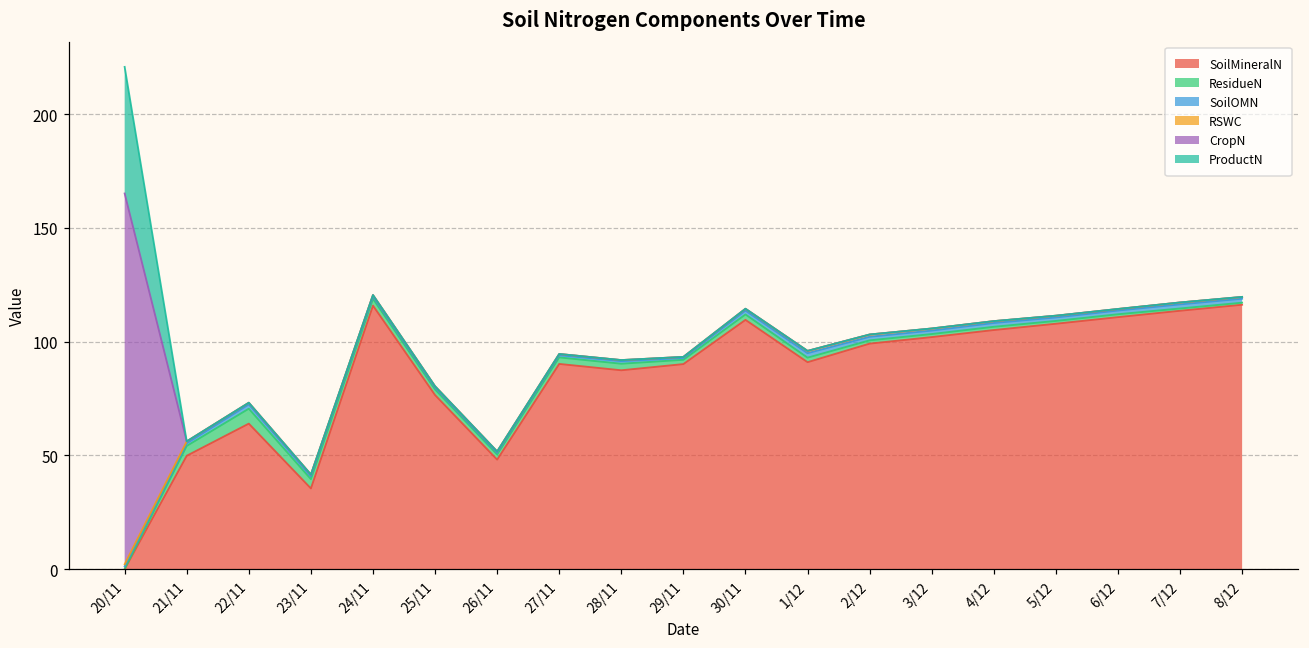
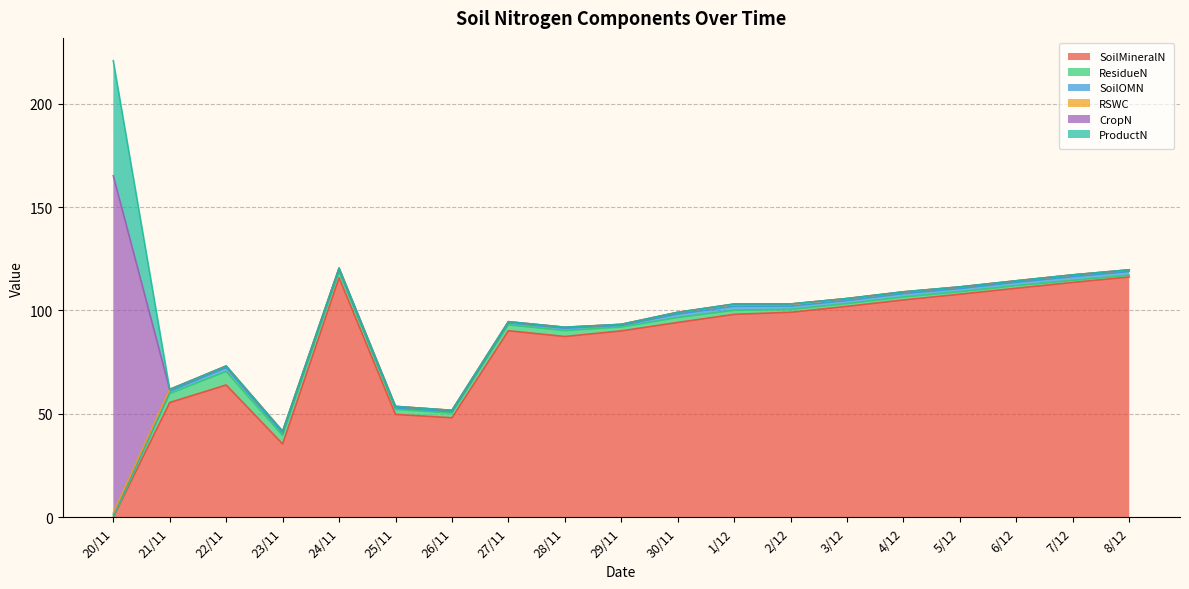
  {
    "SoilMineralN": {
-     "21/11": 50,
+     "21/11": 56,
      "22/11": 64,
      "23/11": 35,
      "24/11": 116,
-     "25/11": 77,
+     "25/11": 50,
      "26/11": 48,
      "27/11": 90,
      "28/11": 87,
      "29/11": 90,
-     "30/11": 110,
-     "1/12": 91,
+     "30/11": 94,
+     "1/12": 98,
      "2/12": 99,
      "3/12": 102,
      "4/12": 105,
      "6/12": 111
    },
    "CropN": {
      "20/11": 163
    }
  }
